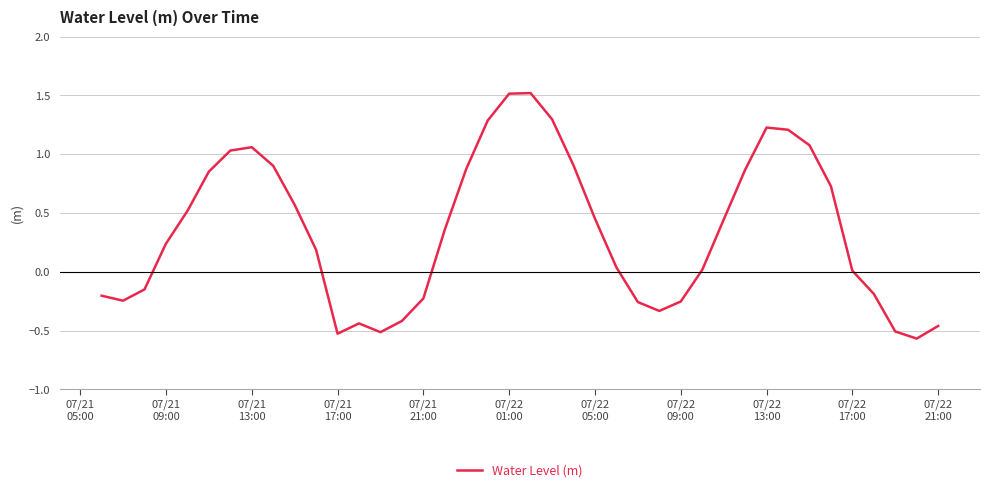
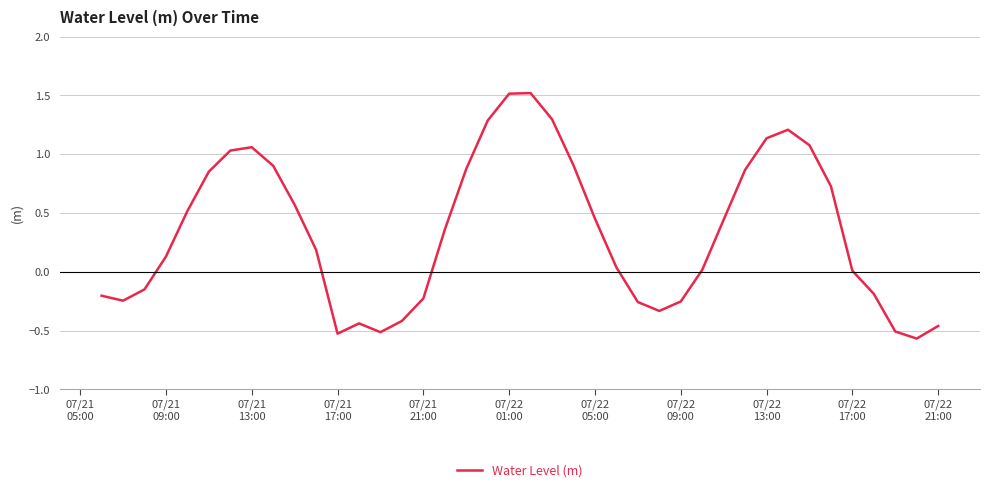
  {
-   "07/21 09:00": 0.24,
+   "07/21 09:00": 0.13,
    "07/21 13:00": 1.06,
    "07/21 17:00": -0.53,
    "07/21 21:00": -0.23,
    "07/22 01:00": 1.52,
    "07/22 05:00": 0.45,
    "07/22 09:00": -0.25,
-   "07/22 13:00": 1.23,
+   "07/22 13:00": 1.14,
    "07/22 17:00": 0.01,
    "07/22 21:00": -0.46
  }
